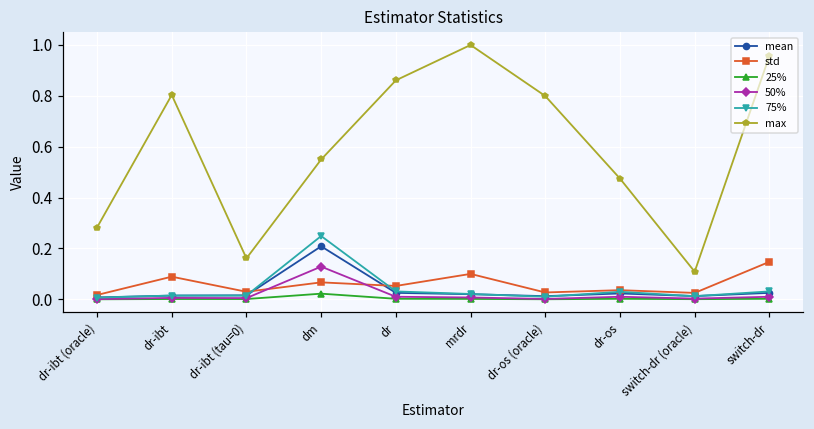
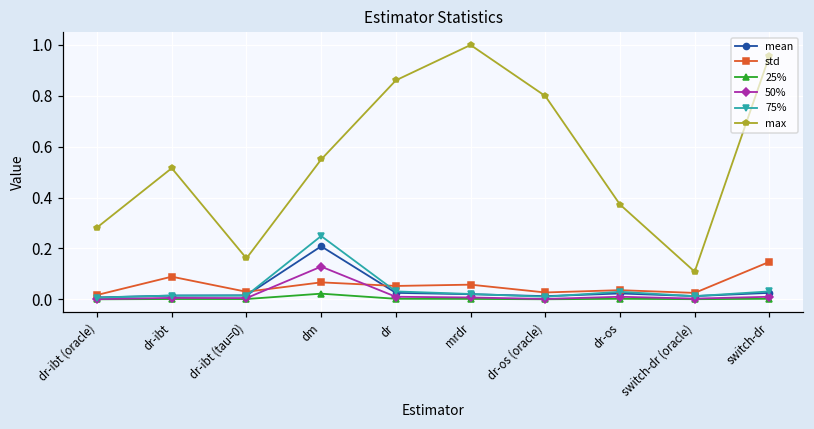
  {
    "mean": {
      "dm": 0.21
    },
    "std": {
      "dr-ibt": 0.09,
      "dr-ibt (tau=0)": 0.03,
      "dm": 0.07,
      "dr": 0.05,
-     "mrdr": 0.10,
+     "mrdr": 0.06,
      "dr-os (oracle)": 0.03,
      "switch-dr (oracle)": 0.03,
      "switch-dr": 0.15
    },
    "25%": {
      "dm": 0.02
    },
    "50%": {
      "dm": 0.13
    },
    "75%": {
      "dm": 0.25
    },
    "max": {
      "dr-ibt (oracle)": 0.28,
-     "dr-ibt": 0.80,
+     "dr-ibt": 0.52,
      "dr-ibt (tau=0)": 0.16,
      "dm": 0.55,
      "dr": 0.86,
      "mrdr": 1.00,
      "dr-os (oracle)": 0.80,
-     "dr-os": 0.47,
+     "dr-os": 0.37,
      "switch-dr (oracle)": 0.11
    }
  }
